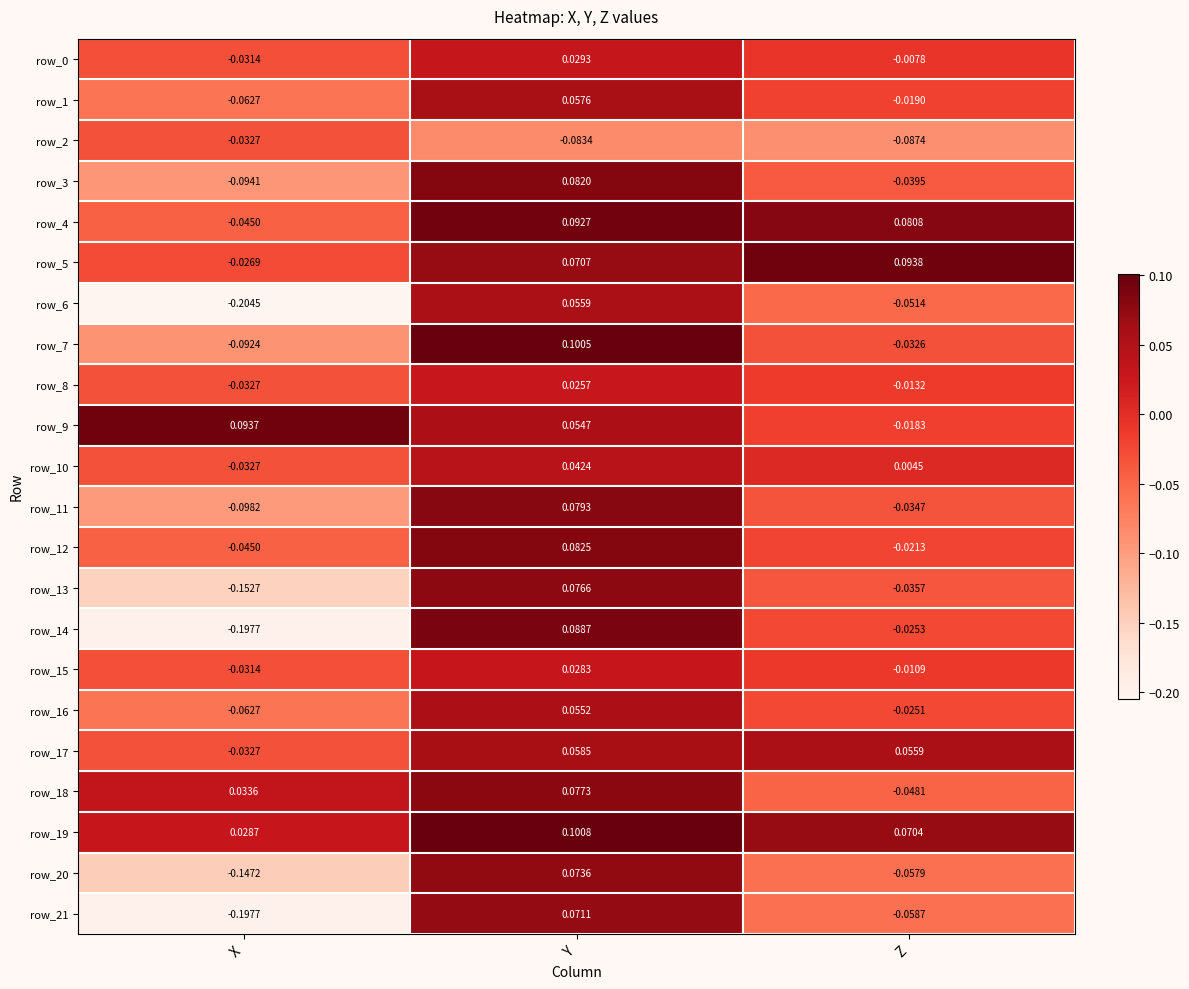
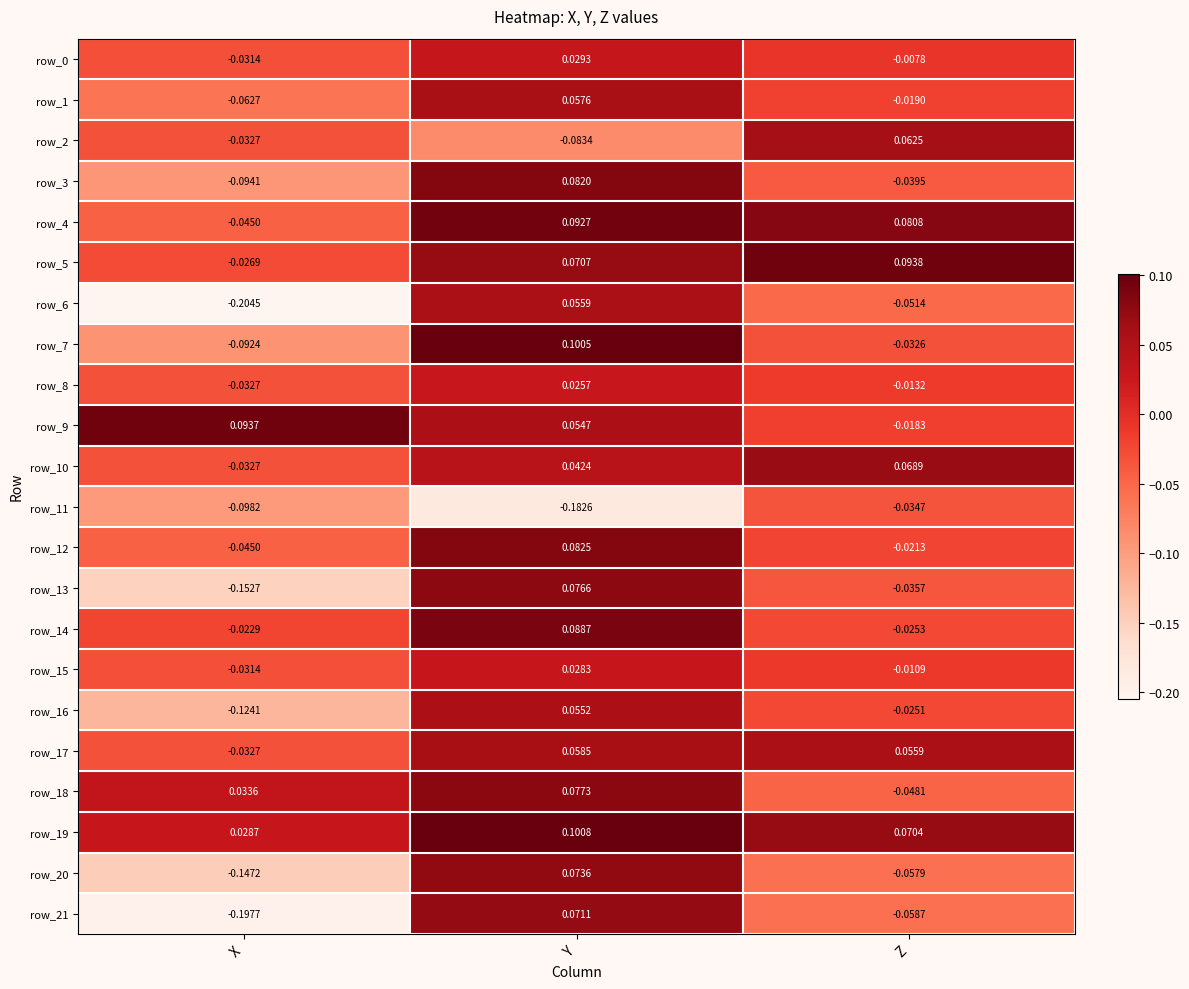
  {
    "row_0": {
      "X": -0.0314,
      "Y": 0.0293,
      "Z": -0.0078
    },
    "row_1": {
      "X": -0.0627,
      "Y": 0.0576,
      "Z": -0.0190
    },
    "row_2": {
      "X": -0.0327,
      "Y": -0.0834,
-     "Z": -0.0874
+     "Z": 0.0625
    },
    "row_3": {
      "X": -0.0941,
      "Y": 0.0820,
      "Z": -0.0395
    },
    "row_4": {
      "X": -0.0450,
      "Y": 0.0927,
      "Z": 0.0808
    },
    "row_5": {
      "X": -0.0269,
      "Y": 0.0707,
      "Z": 0.0938
    },
    "row_6": {
      "X": -0.2045,
      "Y": 0.0559,
      "Z": -0.0514
    },
    "row_7": {
      "X": -0.0924,
      "Y": 0.1005,
      "Z": -0.0326
    },
    "row_8": {
      "X": -0.0327,
      "Y": 0.0257,
      "Z": -0.0132
    },
    "row_9": {
      "X": 0.0937,
      "Y": 0.0547,
      "Z": -0.0183
    },
    "row_10": {
      "X": -0.0327,
      "Y": 0.0424,
-     "Z": 0.0045
+     "Z": 0.0689
    },
    "row_11": {
      "X": -0.0982,
-     "Y": 0.0793,
+     "Y": -0.1826,
      "Z": -0.0347
    },
    "row_12": {
      "X": -0.0450,
      "Y": 0.0825,
      "Z": -0.0213
    },
    "row_13": {
      "X": -0.1527,
      "Y": 0.0766,
      "Z": -0.0357
    },
    "row_14": {
-     "X": -0.1977,
+     "X": -0.0229,
      "Y": 0.0887,
      "Z": -0.0253
    },
    "row_15": {
      "X": -0.0314,
      "Y": 0.0283,
      "Z": -0.0109
    },
    "row_16": {
-     "X": -0.0627,
+     "X": -0.1241,
      "Y": 0.0552,
      "Z": -0.0251
    },
    "row_17": {
      "X": -0.0327,
      "Y": 0.0585,
      "Z": 0.0559
    },
    "row_18": {
      "X": 0.0336,
      "Y": 0.0773,
      "Z": -0.0481
    },
    "row_19": {
      "X": 0.0287,
      "Y": 0.1008,
      "Z": 0.0704
    },
    "row_20": {
      "X": -0.1472,
      "Y": 0.0736,
      "Z": -0.0579
    },
    "row_21": {
      "X": -0.1977,
      "Y": 0.0711,
      "Z": -0.0587
    }
  }
